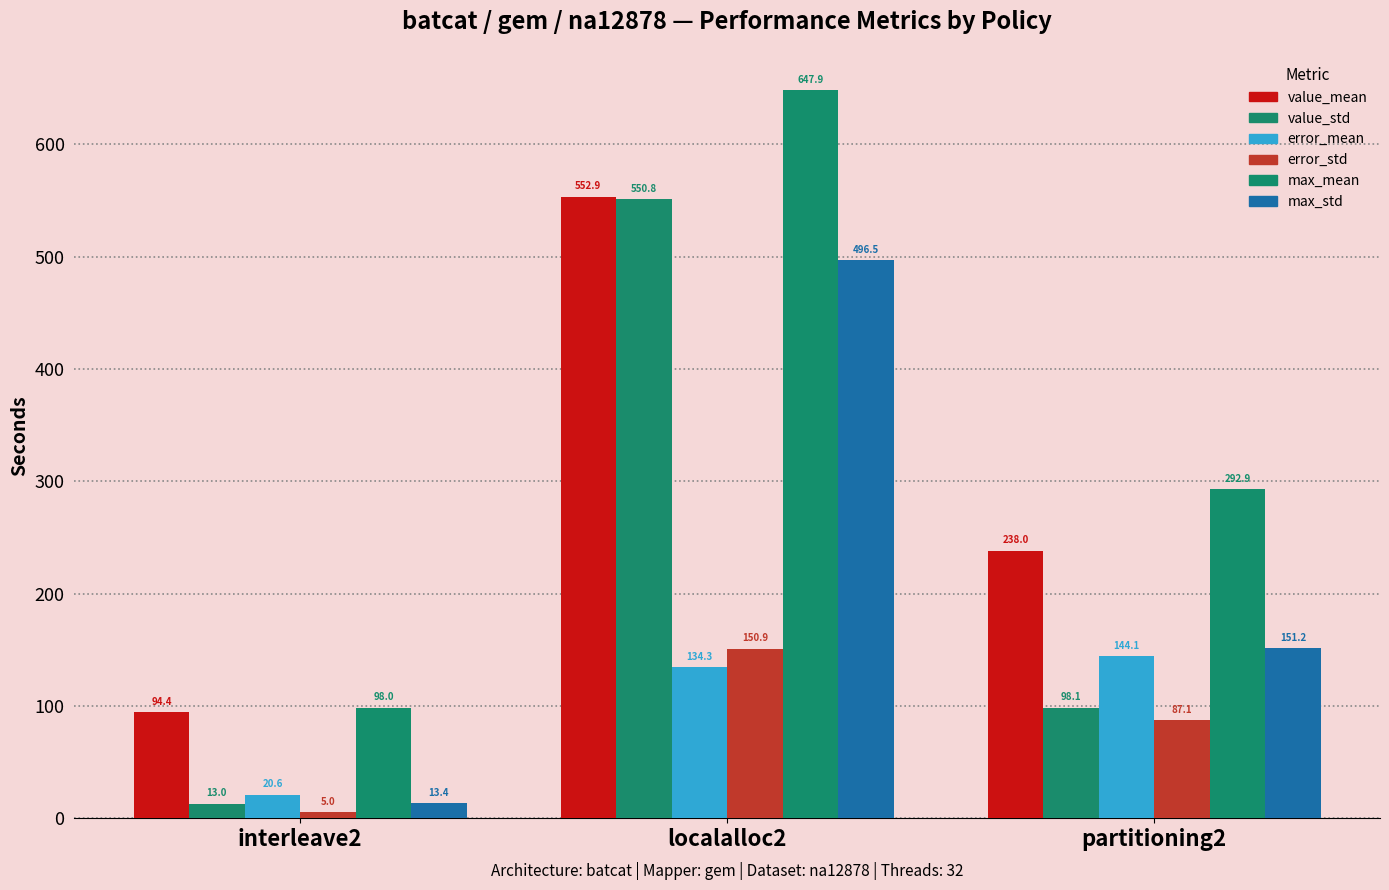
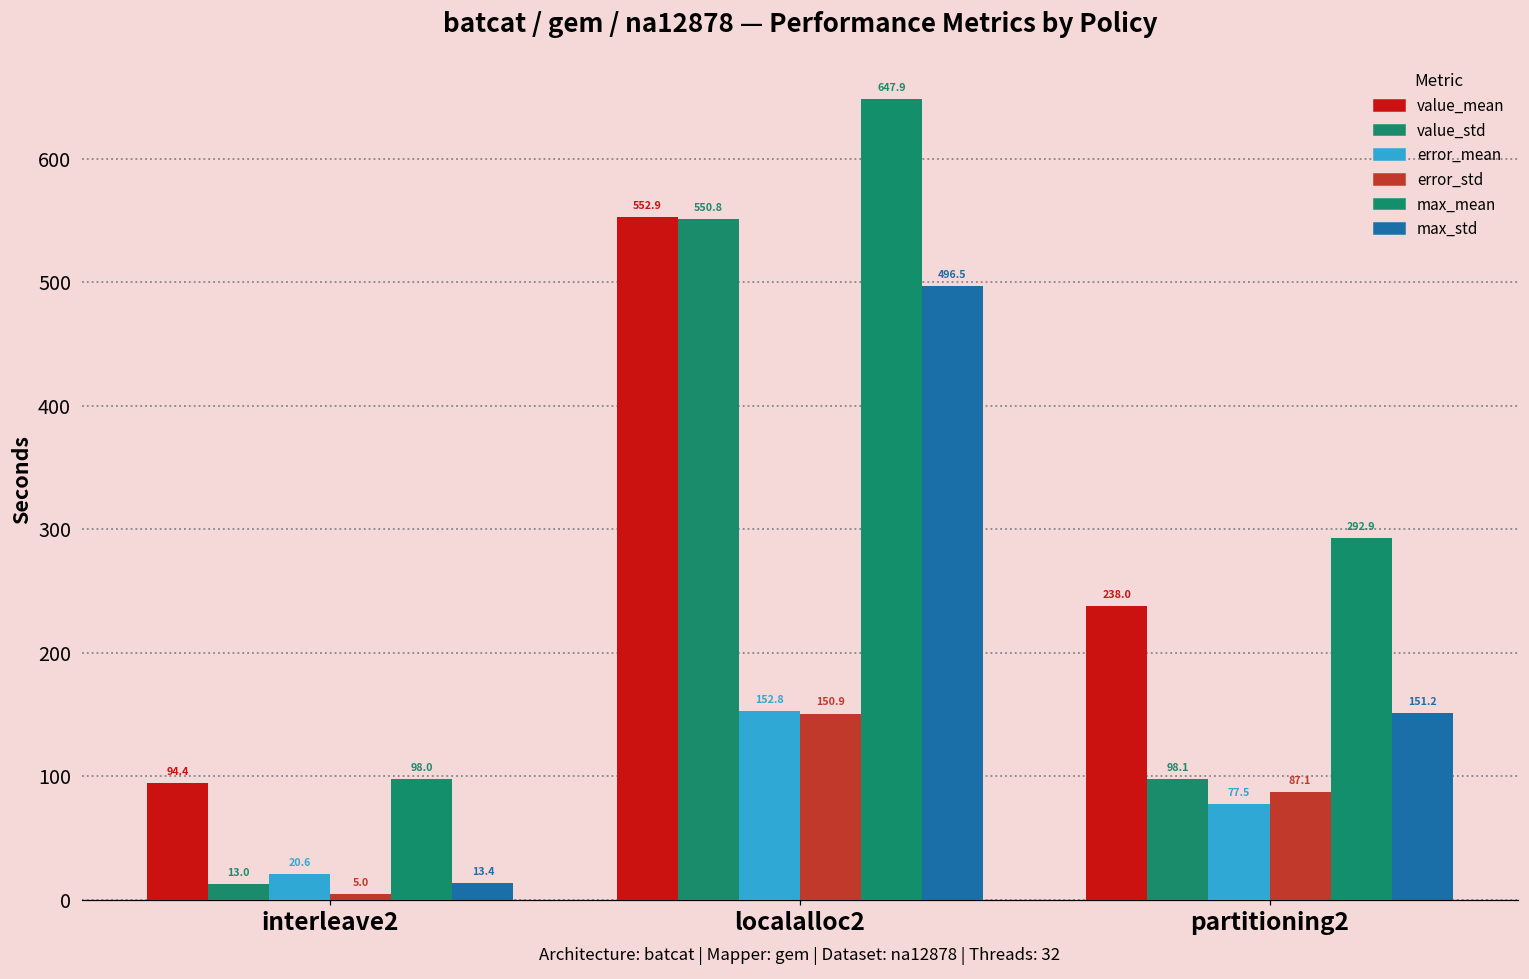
  {
    "error_mean": {
      "interleave2": 20.6,
-     "localalloc2": 134.3,
-     "partitioning2": 144.1
+     "localalloc2": 152.8,
+     "partitioning2": 77.5
    },
    "max_std": {
      "interleave2": 13.4,
      "localalloc2": 496.5,
      "partitioning2": 151.2
    }
  }
